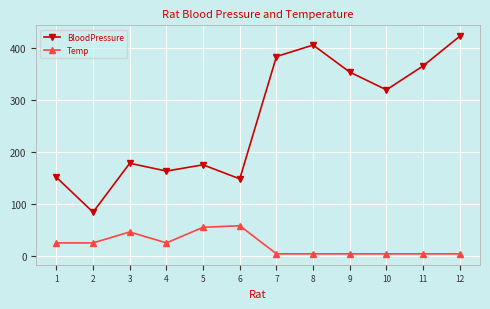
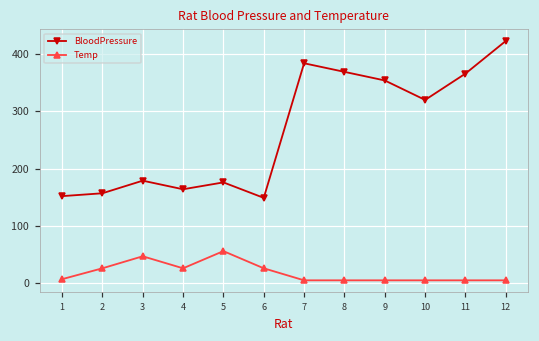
  {
    "BloodPressure": {
      "1": 150,
-     "2": 90,
+     "2": 160,
      "3": 180,
      "4": 160,
      "5": 180,
      "6": 150,
      "7": 380,
-     "8": 410,
+     "8": 370,
      "9": 350,
      "10": 320,
      "11": 370,
      "12": 420
    },
    "Temp": {
-     "1": 30,
+     "1": 10,
      "2": 30,
      "3": 50,
      "4": 30,
      "5": 60,
-     "6": 60,
+     "6": 30,
      "7": 10,
      "8": 10,
      "9": 10,
      "10": 10,
      "11": 10,
      "12": 10
    }
  }
